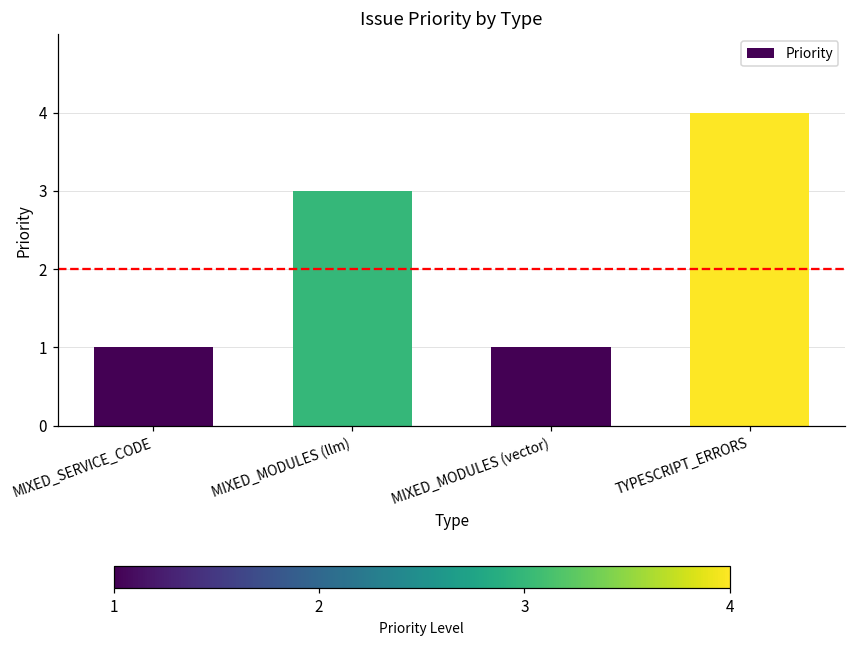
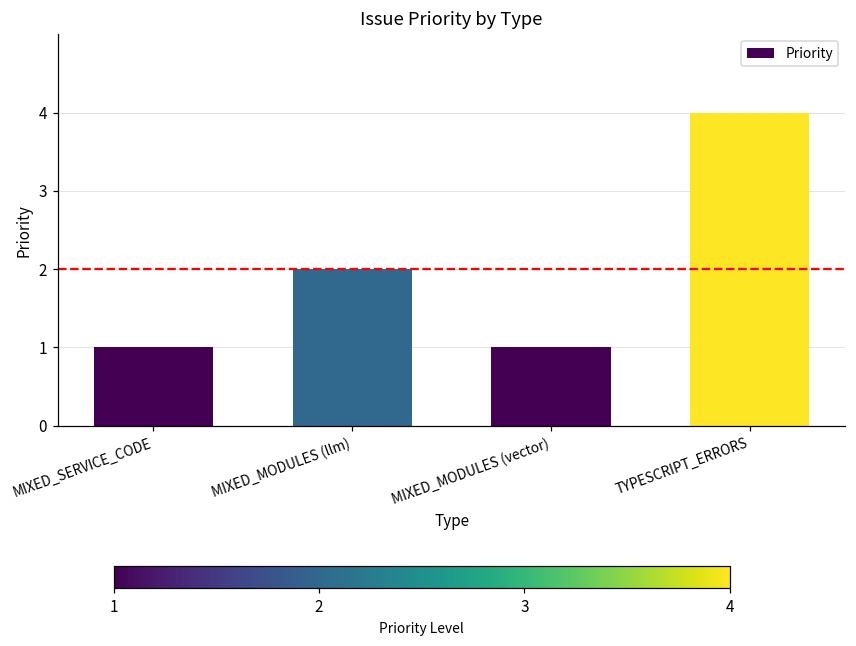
  {
    "MIXED_SERVICE_CODE": 1,
-   "MIXED_MODULES (llm)": 3,
+   "MIXED_MODULES (llm)": 2,
    "MIXED_MODULES (vector)": 1,
    "TYPESCRIPT_ERRORS": 4
  }
